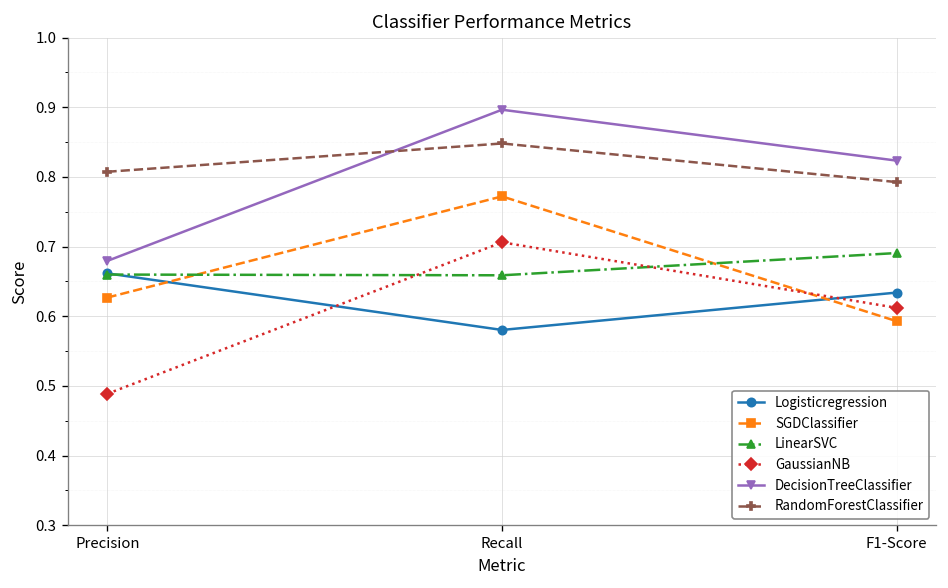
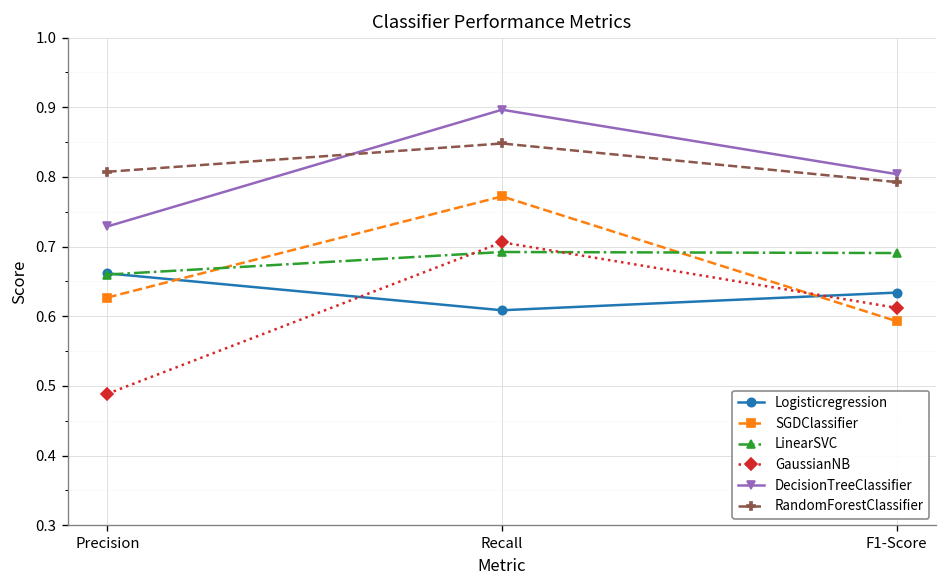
  {
    "Logisticregression": {
-     "Recall": 0.58,
+     "Recall": 0.61,
      "F1-Score": 0.63
    },
    "SGDClassifier": {
      "Precision": 0.63,
      "Recall": 0.77,
      "F1-Score": 0.59
    },
    "LinearSVC": {
-     "Recall": 0.66,
+     "Recall": 0.69,
      "F1-Score": 0.69
    },
    "GaussianNB": {
      "Precision": 0.49,
      "Recall": 0.71,
      "F1-Score": 0.61
    },
    "DecisionTreeClassifier": {
-     "Precision": 0.68,
+     "Precision": 0.73,
      "Recall": 0.90,
-     "F1-Score": 0.82
+     "F1-Score": 0.80
    },
    "RandomForestClassifier": {
      "Precision": 0.81,
      "Recall": 0.85,
      "F1-Score": 0.79
    }
  }
